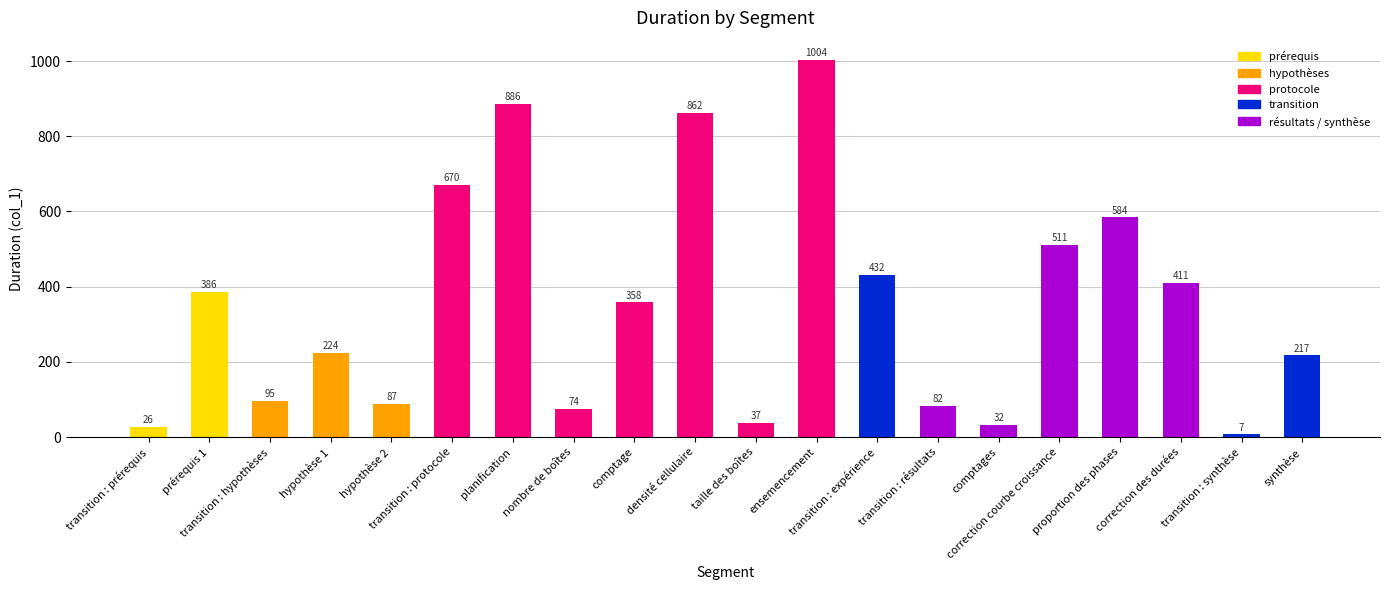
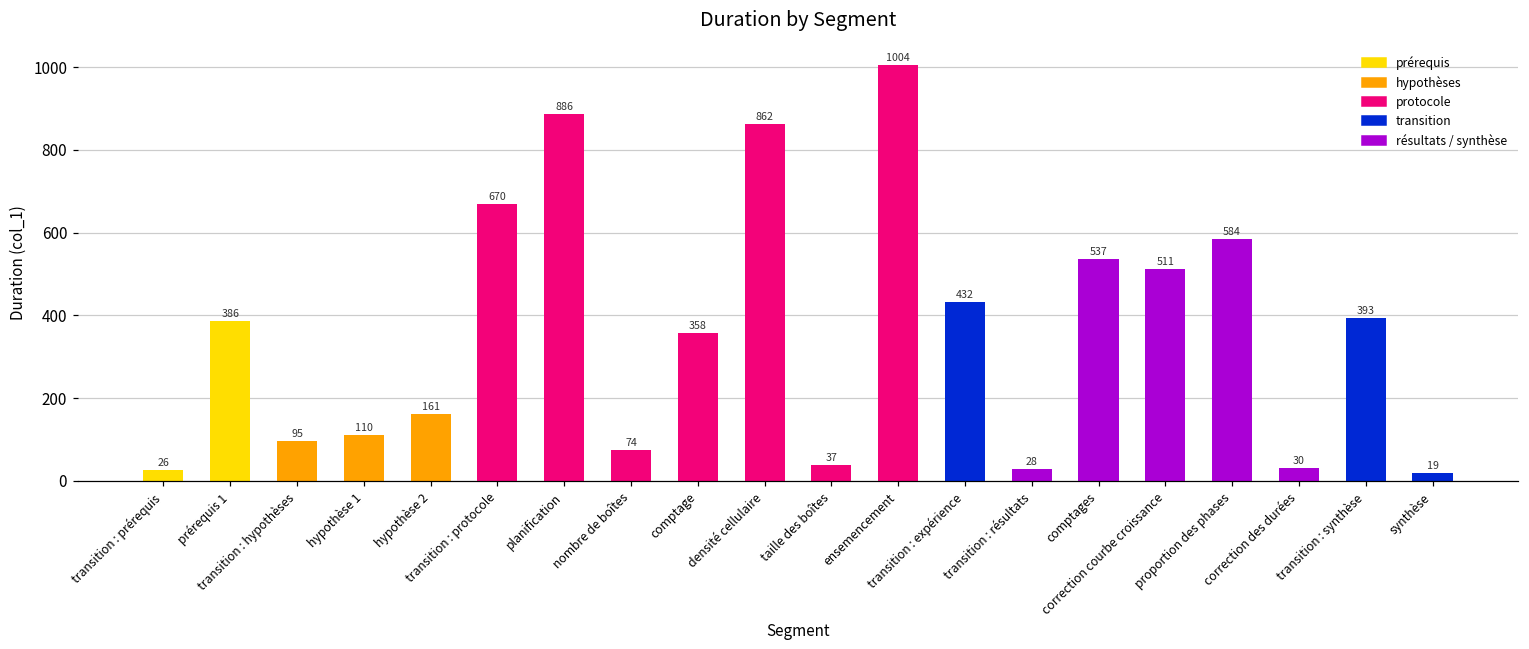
  {
    "transition : prérequis": 26,
    "prérequis 1": 386,
    "transition : hypothèses": 95,
-   "hypothèse 1": 224,
-   "hypothèse 2": 87,
+   "hypothèse 1": 110,
+   "hypothèse 2": 161,
    "transition : protocole": 670,
    "planification": 886,
    "nombre de boîtes": 74,
    "comptage": 358,
    "densité cellulaire": 862,
    "taille des boîtes": 37,
    "ensemencement": 1004,
    "transition : expérience": 432,
-   "transition : résultats": 82,
-   "comptages": 32,
+   "transition : résultats": 28,
+   "comptages": 537,
    "correction courbe croissance": 511,
    "proportion des phases": 584,
-   "correction des durées": 411,
-   "transition : synthèse": 7,
-   "synthèse": 217
+   "correction des durées": 30,
+   "transition : synthèse": 393,
+   "synthèse": 19
  }
